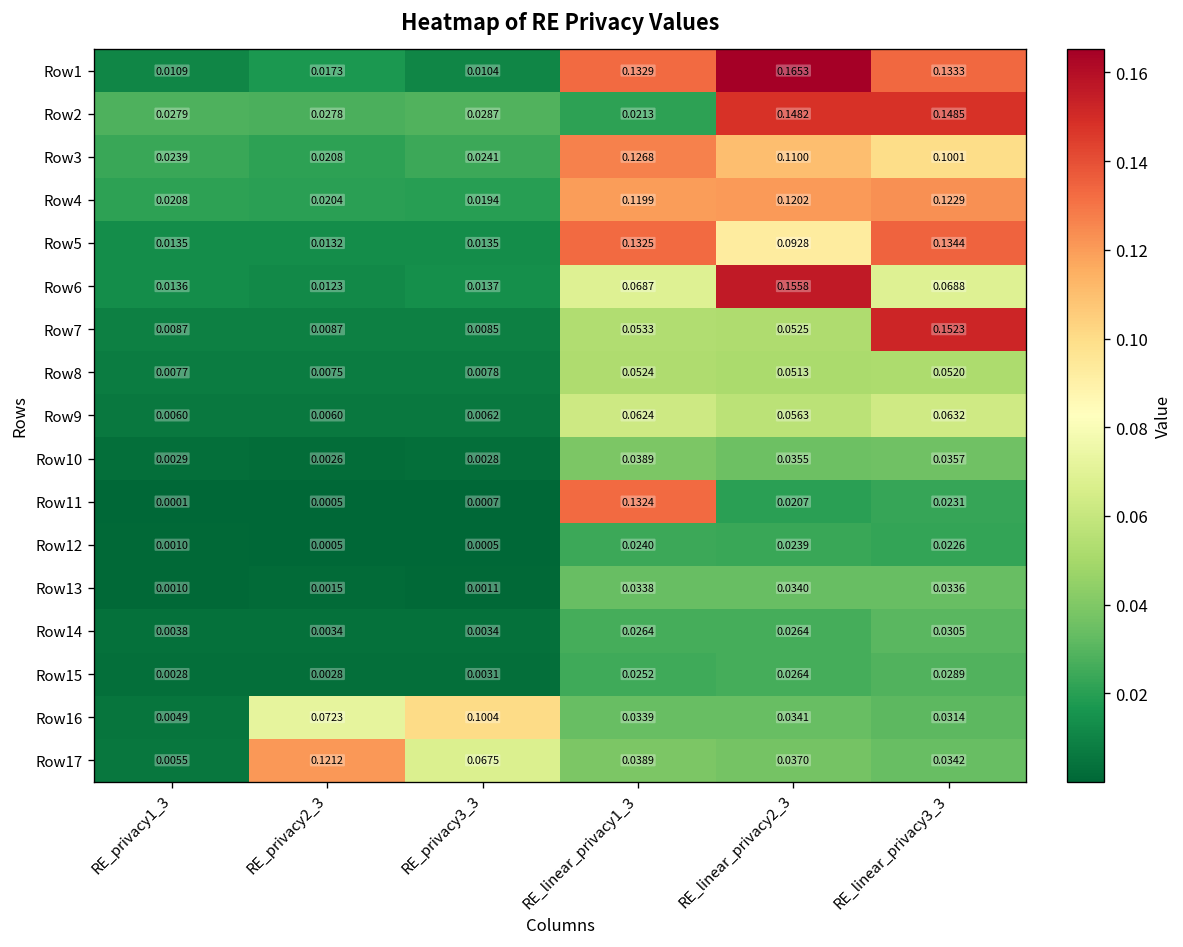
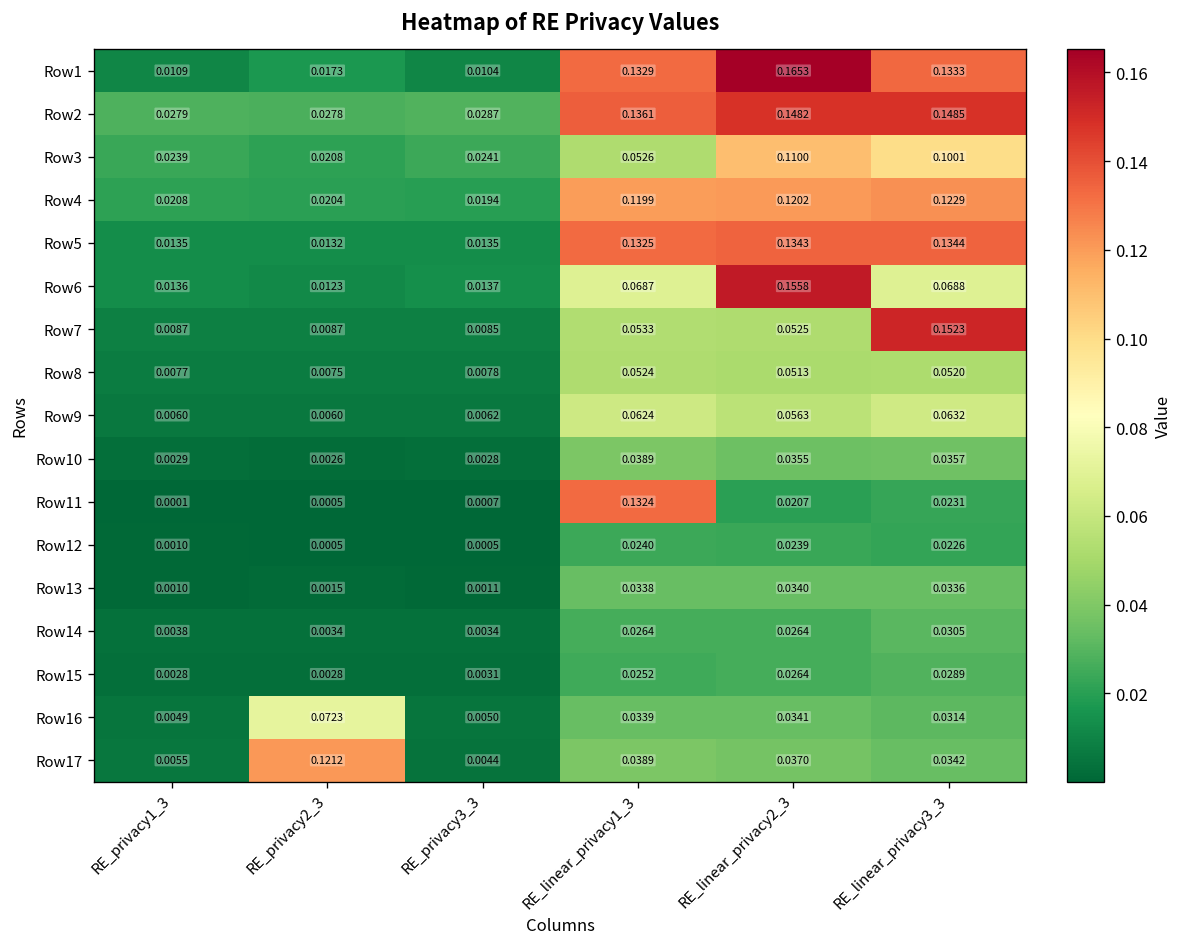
  {
    "Row2": {
-     "RE_linear_privacy1_3": 0.0213
+     "RE_linear_privacy1_3": 0.1361
    },
    "Row3": {
-     "RE_linear_privacy1_3": 0.1268
+     "RE_linear_privacy1_3": 0.0526
    },
    "Row5": {
-     "RE_linear_privacy2_3": 0.0928
+     "RE_linear_privacy2_3": 0.1343
    },
    "Row16": {
-     "RE_privacy3_3": 0.1004
+     "RE_privacy3_3": 0.0050
    },
    "Row17": {
-     "RE_privacy3_3": 0.0675
+     "RE_privacy3_3": 0.0044
    }
  }
